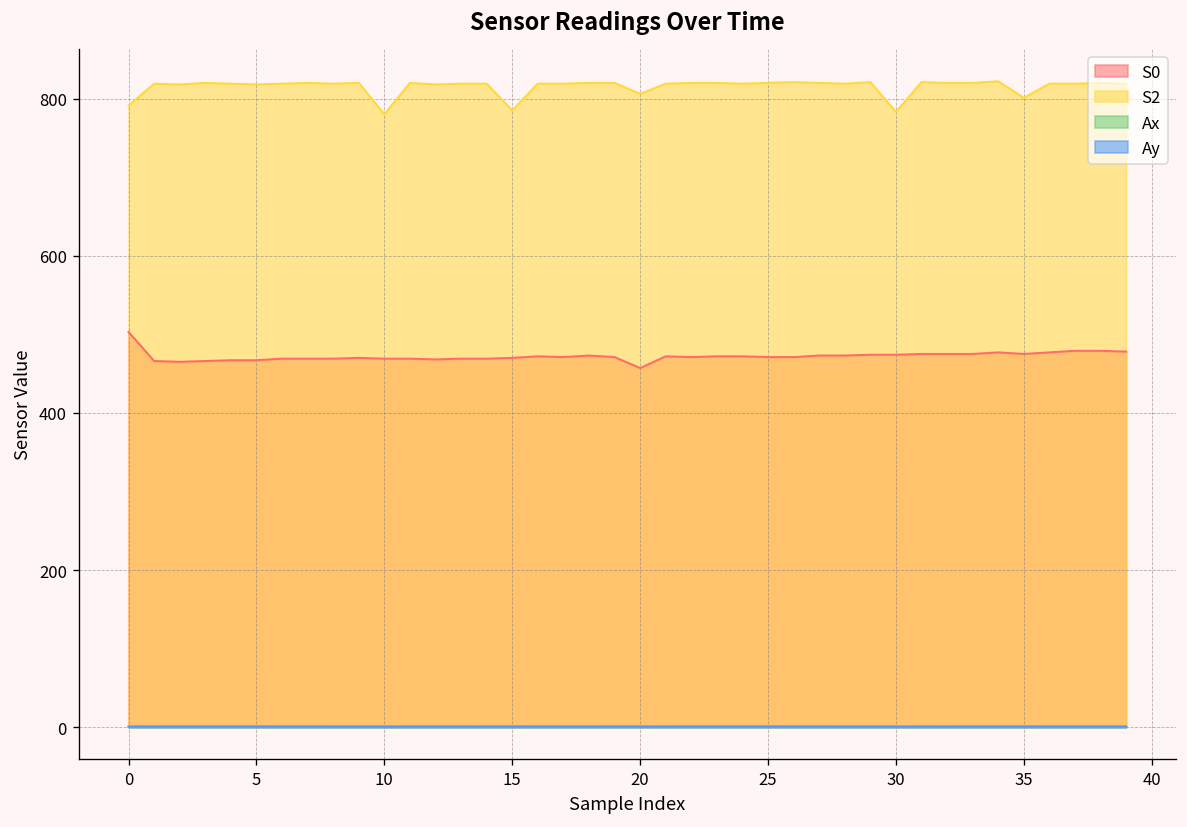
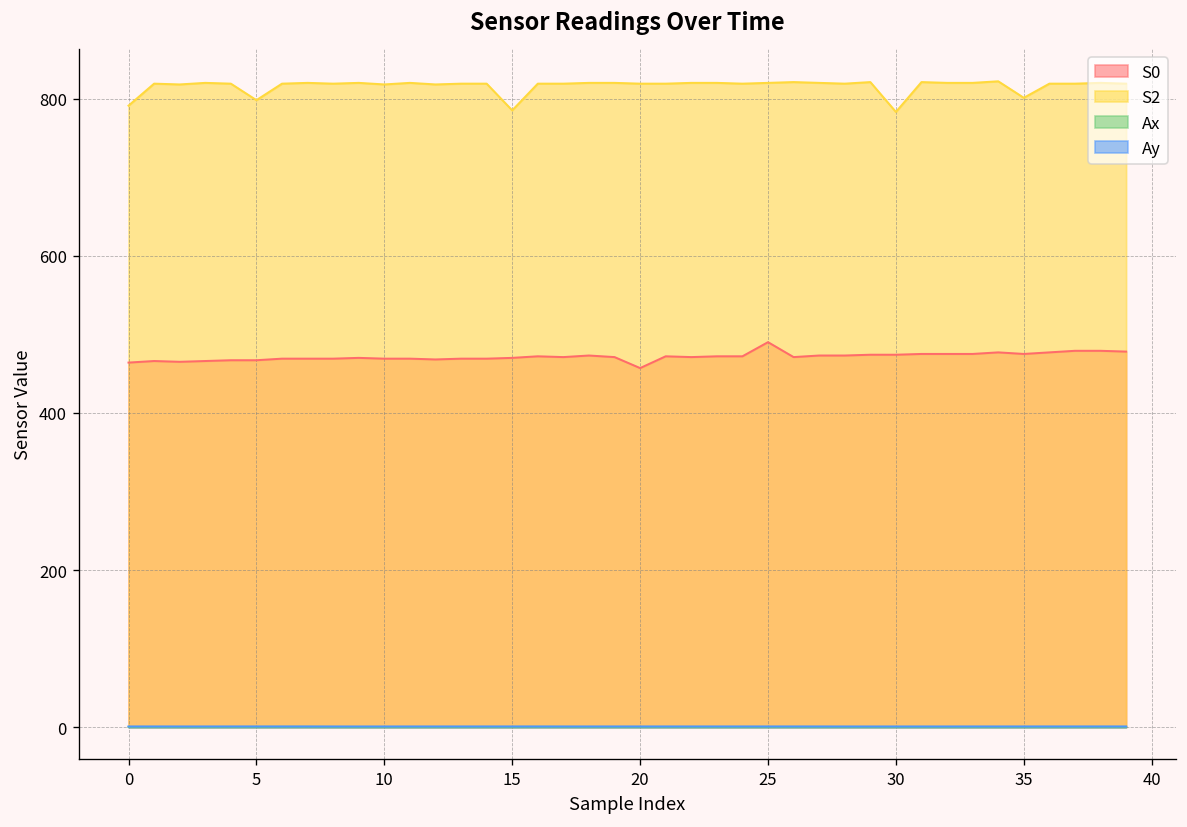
  {
    "S0": {
-     "0": 500,
+     "0": 460,
      "5": 470,
      "10": 470,
      "15": 470,
      "20": 460,
-     "25": 470,
+     "25": 490,
      "30": 470,
      "35": 480
    },
    "S2": {
      "0": 790,
-     "5": 820,
-     "10": 780,
+     "5": 800,
+     "10": 820,
      "15": 790,
-     "20": 810,
+     "20": 820,
      "25": 820,
      "30": 780,
      "35": 800
    }
  }
